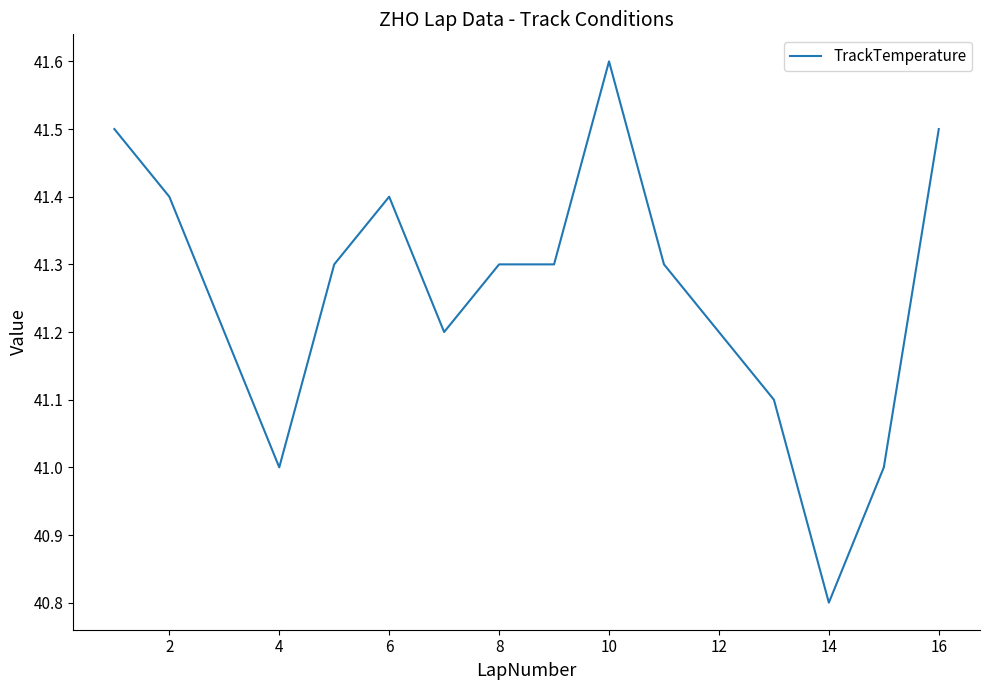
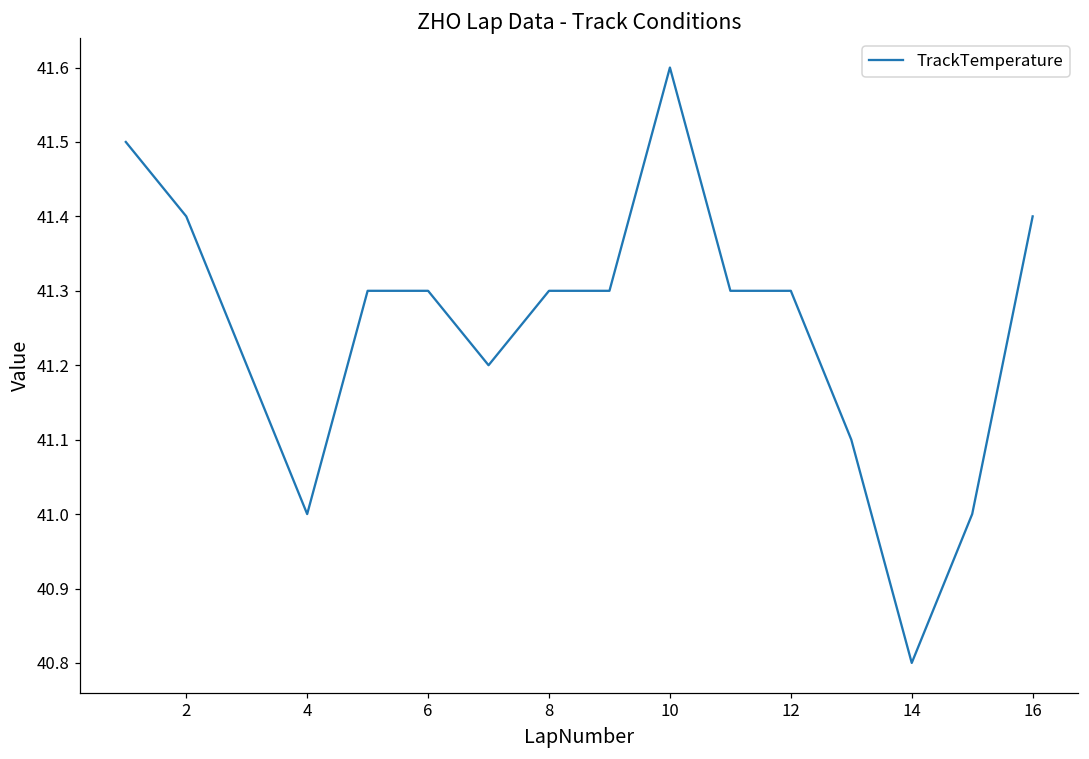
  {
    "2": 41.4,
    "4": 41.0,
-   "6": 41.4,
+   "6": 41.3,
    "8": 41.3,
    "10": 41.6,
-   "12": 41.2,
+   "12": 41.3,
    "14": 40.8,
-   "16": 41.5
+   "16": 41.4
  }
